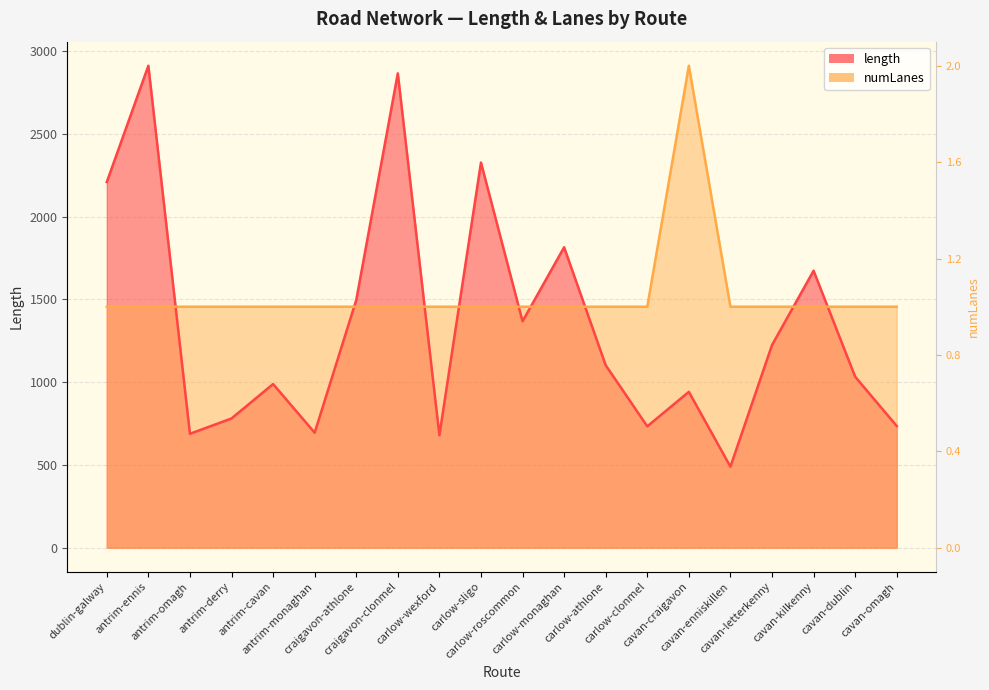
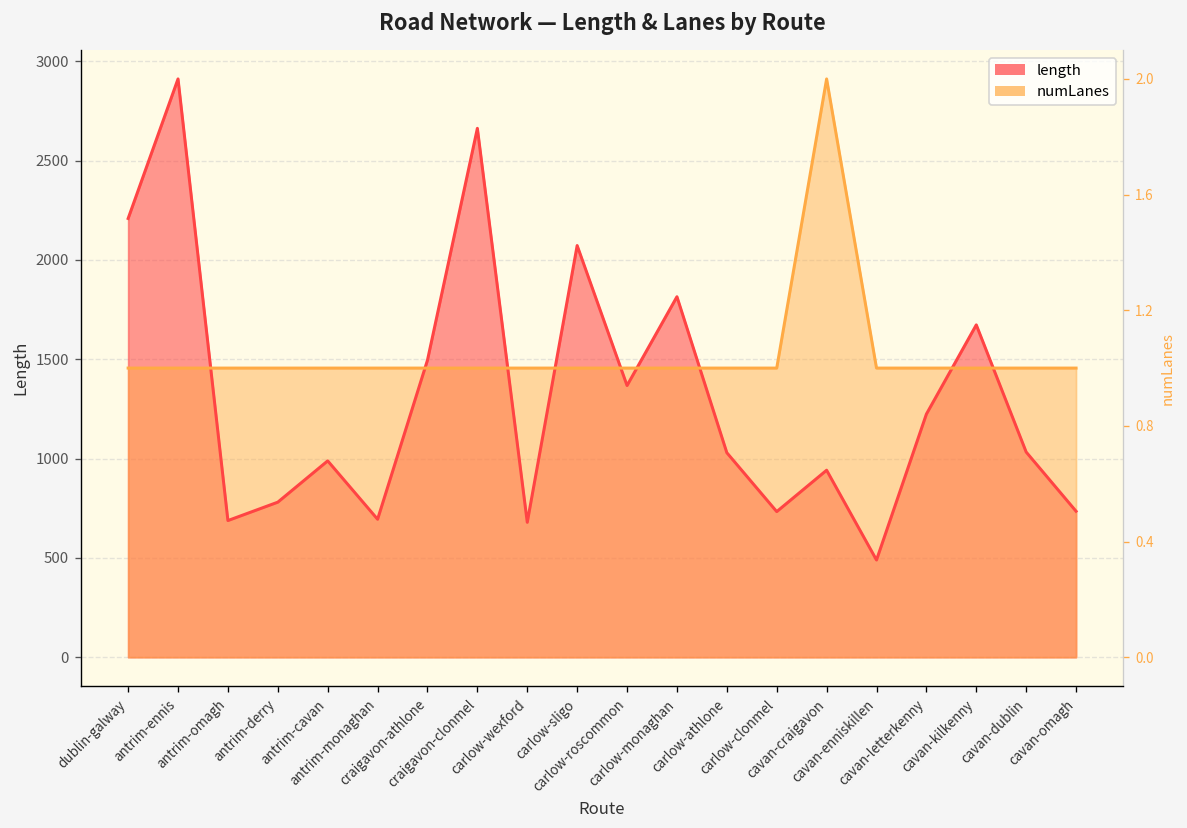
  {
    "length": {
      "dublin-galway": 2210,
      "antrim-ennis": 2910,
      "antrim-omagh": 690,
      "antrim-derry": 780,
      "antrim-cavan": 990,
      "antrim-monaghan": 690,
      "craigavon-athlone": 1500,
-     "craigavon-clonmel": 2870,
+     "craigavon-clonmel": 2660,
      "carlow-wexford": 680,
-     "carlow-sligo": 2330,
+     "carlow-sligo": 2070,
      "carlow-roscommon": 1370,
      "carlow-monaghan": 1810,
-     "carlow-athlone": 1100,
+     "carlow-athlone": 1030,
      "carlow-clonmel": 730,
      "cavan-craigavon": 940,
      "cavan-enniskillen": 490,
      "cavan-letterkenny": 1220,
      "cavan-kilkenny": 1670,
      "cavan-dublin": 1030,
      "cavan-omagh": 730
    }
  }
